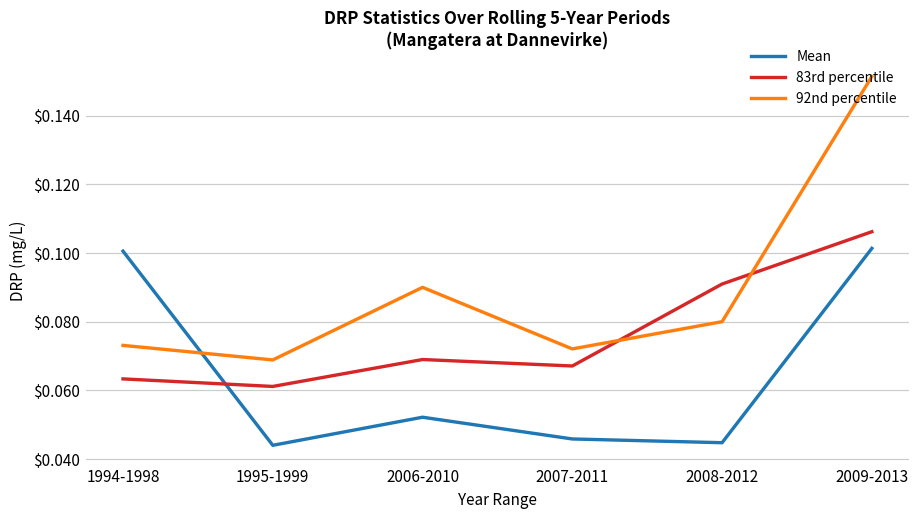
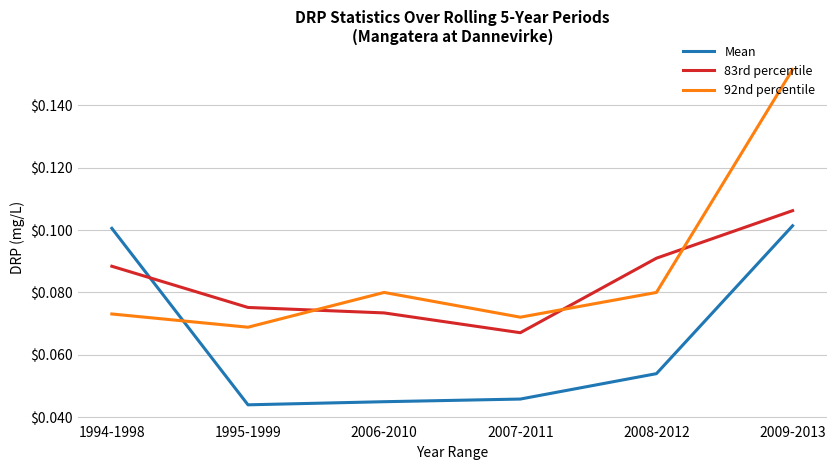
  {
    "Mean": {
      "1994-1998": "$0.101",
      "1995-1999": "$0.044",
-     "2006-2010": "$0.052",
+     "2006-2010": "$0.045",
      "2007-2011": "$0.046",
-     "2008-2012": "$0.045",
+     "2008-2012": "$0.054",
      "2009-2013": "$0.101"
    },
    "83rd percentile": {
-     "1994-1998": "$0.063",
-     "1995-1999": "$0.061",
-     "2006-2010": "$0.069",
+     "1994-1998": "$0.088",
+     "1995-1999": "$0.075",
+     "2006-2010": "$0.073",
      "2007-2011": "$0.067",
      "2008-2012": "$0.091",
      "2009-2013": "$0.106"
    },
    "92nd percentile": {
      "1994-1998": "$0.073",
      "1995-1999": "$0.069",
-     "2006-2010": "$0.09",
+     "2006-2010": "$0.08",
      "2007-2011": "$0.072",
      "2008-2012": "$0.08",
      "2009-2013": "$0.151"
    }
  }
